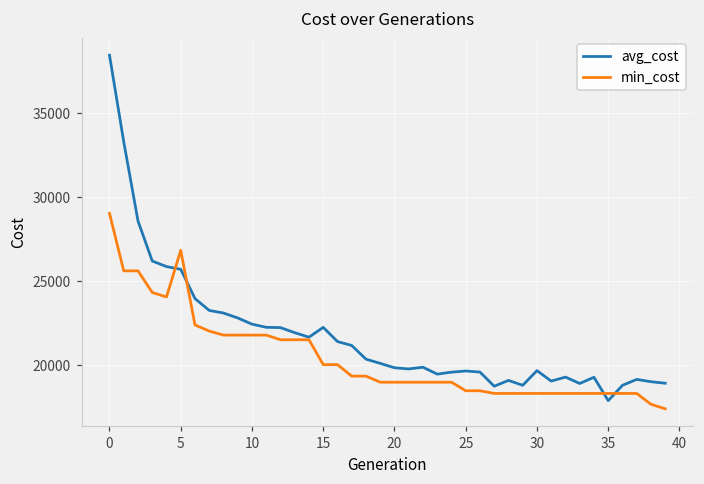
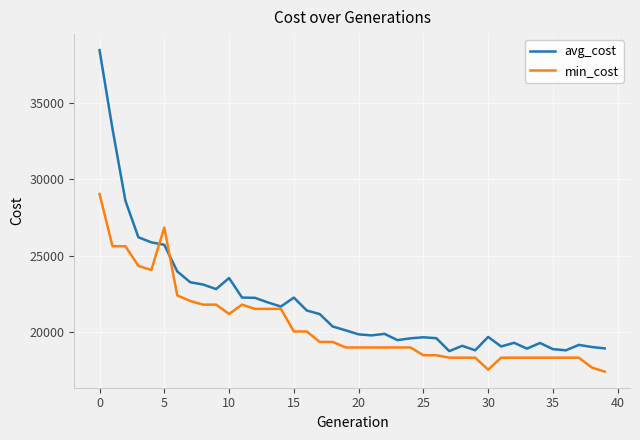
  {
    "avg_cost": {
      "0": 38500,
      "5": 25700,
-     "10": 22400,
+     "10": 23500,
      "15": 22300,
      "20": 19800,
      "25": 19700,
      "30": 19700,
-     "35": 17900
+     "35": 18900
    },
    "min_cost": {
      "0": 29000,
      "5": 26800,
-     "10": 21800,
+     "10": 21200,
      "15": 20000,
      "20": 19000,
      "25": 18500,
-     "30": 18300,
+     "30": 17500,
      "35": 18300
    }
  }
